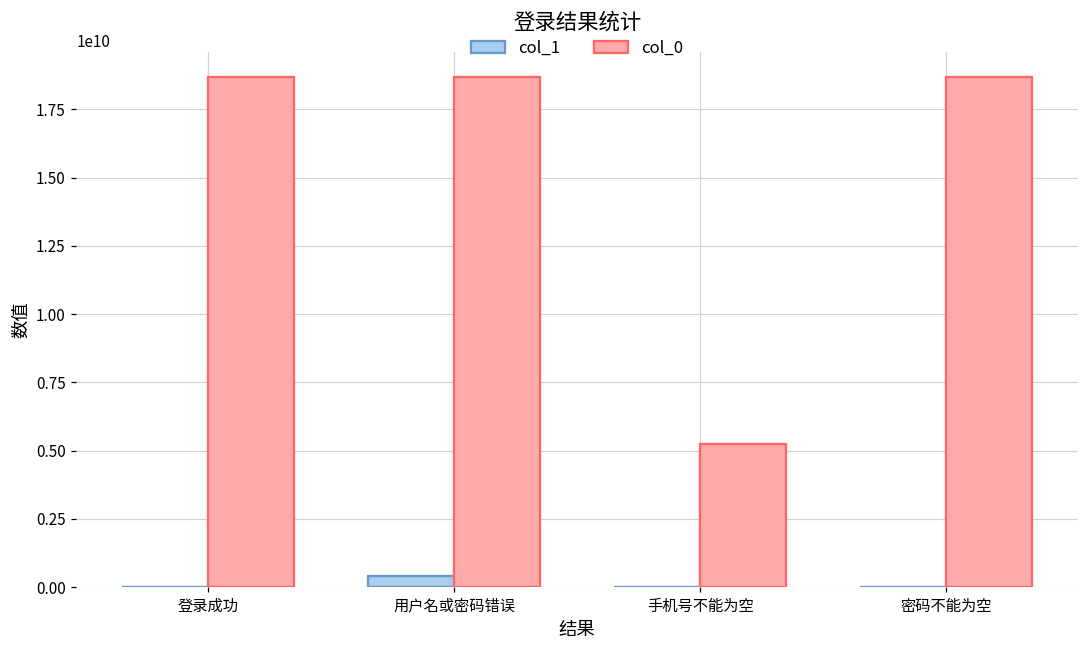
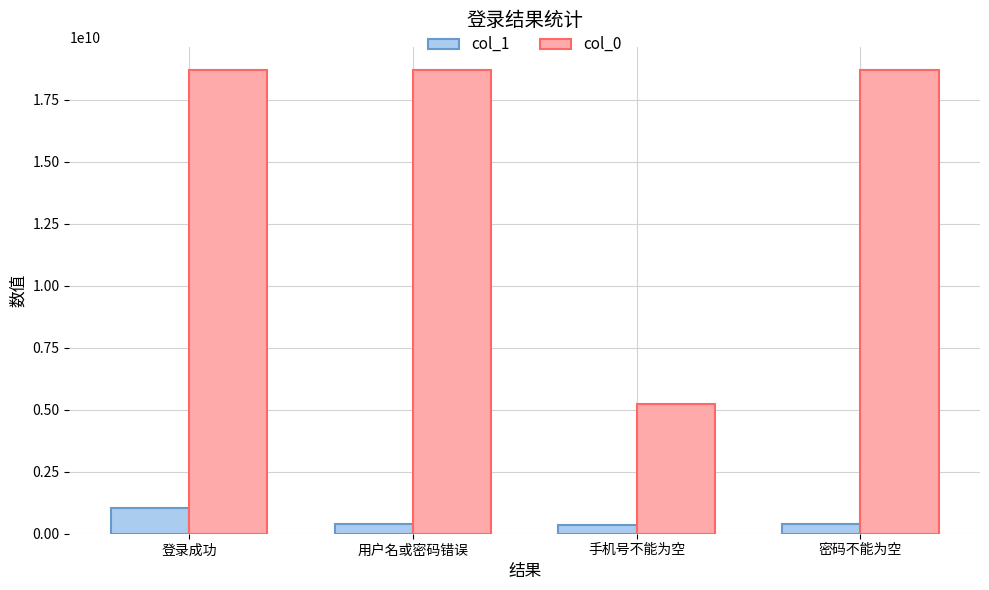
  {
    "col_1": {
-     "登录成功": 0,
+     "登录成功": 1100000000,
      "用户名或密码错误": 400000000,
-     "手机号不能为空": 0,
-     "密码不能为空": 0
+     "手机号不能为空": 400000000,
+     "密码不能为空": 400000000
    },
    "col_0": {
      "登录成功": 18700000000,
      "用户名或密码错误": 18700000000,
      "手机号不能为空": 5200000000,
      "密码不能为空": 18700000000
    }
  }
